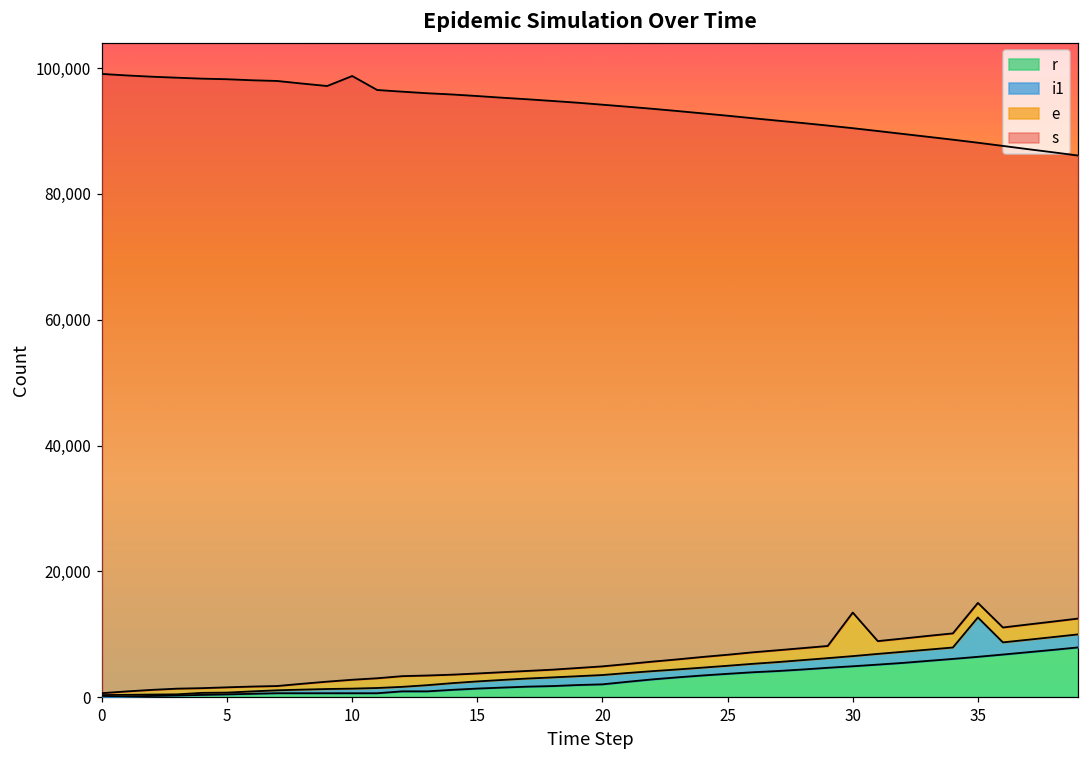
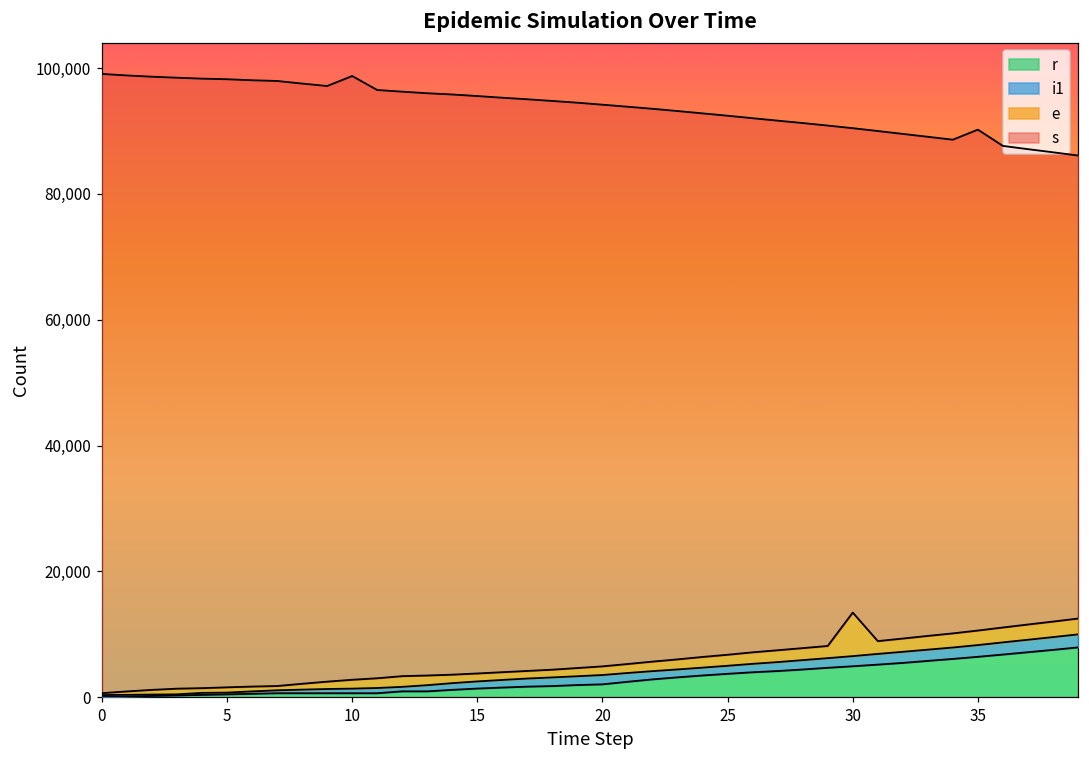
  {
    "r": {
      "10": "1,000",
      "15": "1,000",
      "20": "2,000",
      "25": "4,000",
      "30": "5,000",
      "35": "6,000"
    },
    "i1": {
      "10": "1,000",
-     "35": "6,000"
+     "35": "2,000"
    },
    "e": {
      "35": "2,000"
    },
    "s": {
      "0": "99,000",
      "5": "98,000",
      "10": "99,000",
      "15": "96,000",
      "20": "94,000",
      "25": "92,000",
      "30": "90,000",
-     "35": "88,000"
+     "35": "90,000"
    }
  }
